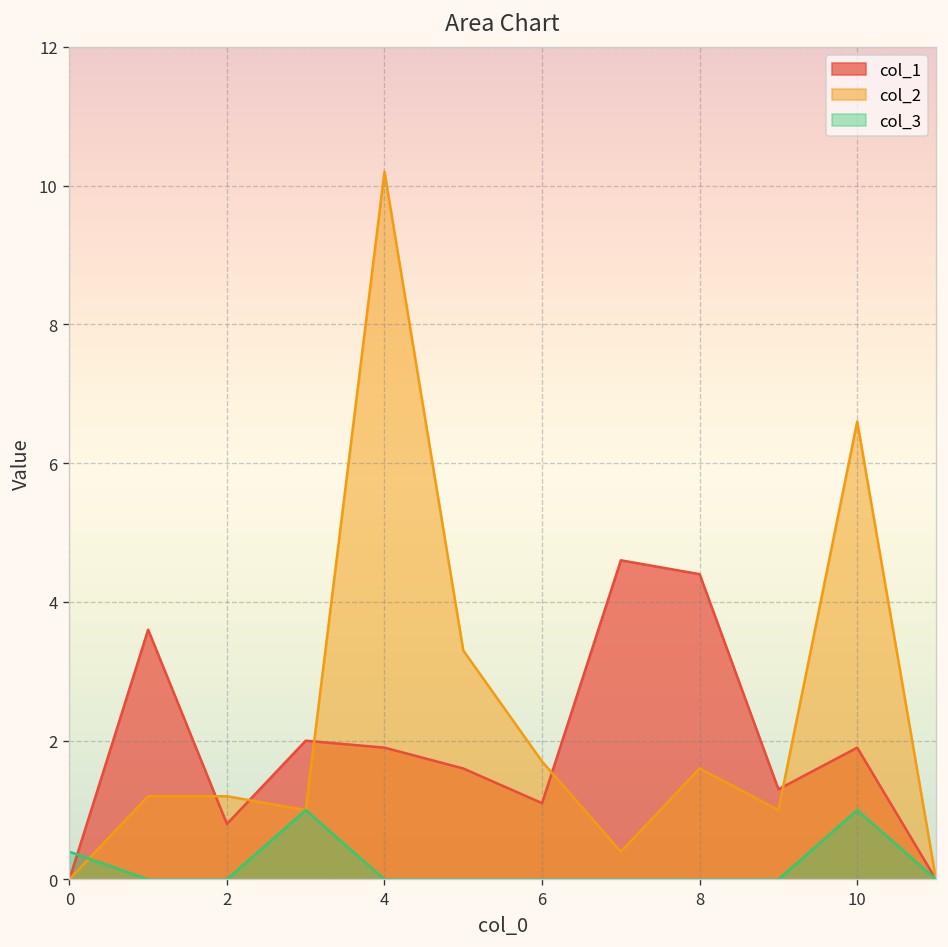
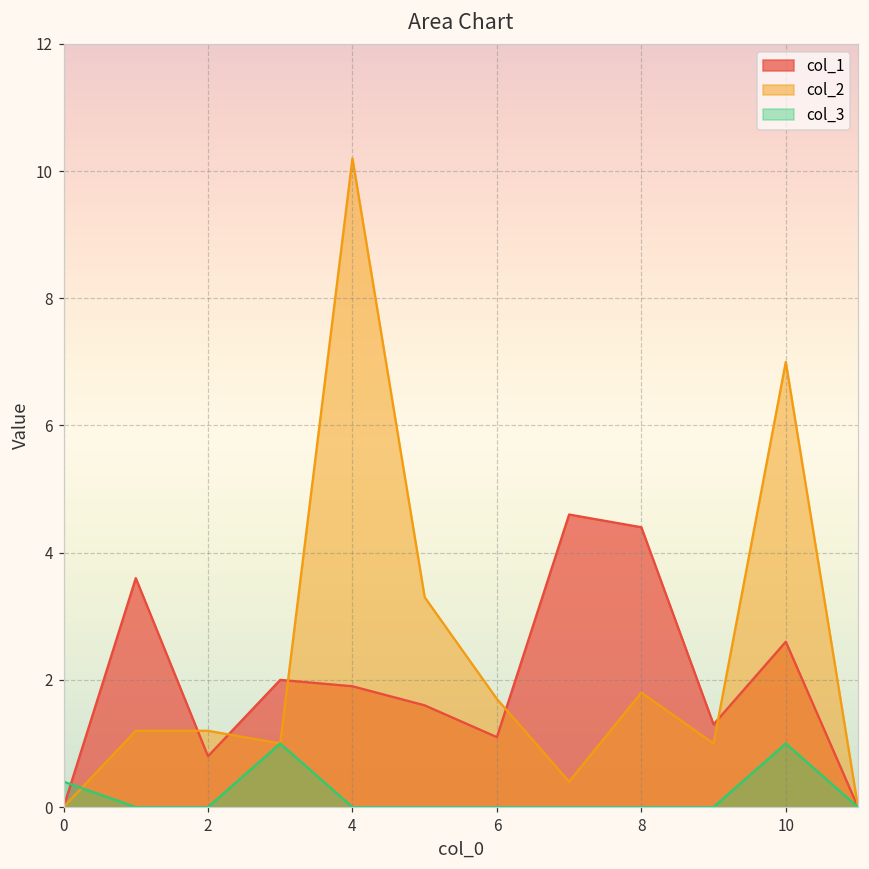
  {
    "col_1": {
      "2": 0.8,
      "4": 1.9,
      "6": 1.1,
      "8": 4.4,
-     "10": 1.9
+     "10": 2.6
    },
    "col_2": {
      "2": 1.2,
      "4": 10.2,
      "6": 1.7,
-     "8": 1.6,
-     "10": 6.6
+     "8": 1.8,
+     "10": 7.0
    },
    "col_3": {
      "0": 0.4,
      "2": 0.0,
      "4": 0.0,
      "6": 0.0,
      "8": 0.0,
      "10": 1.0
    }
  }
